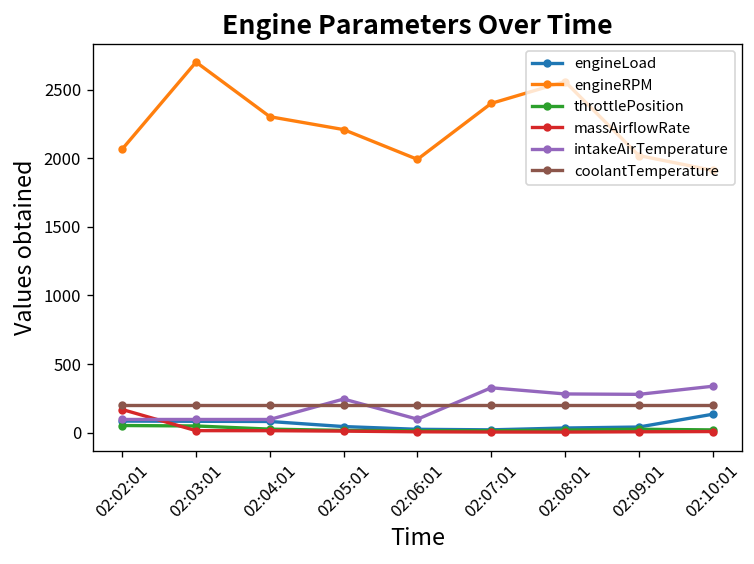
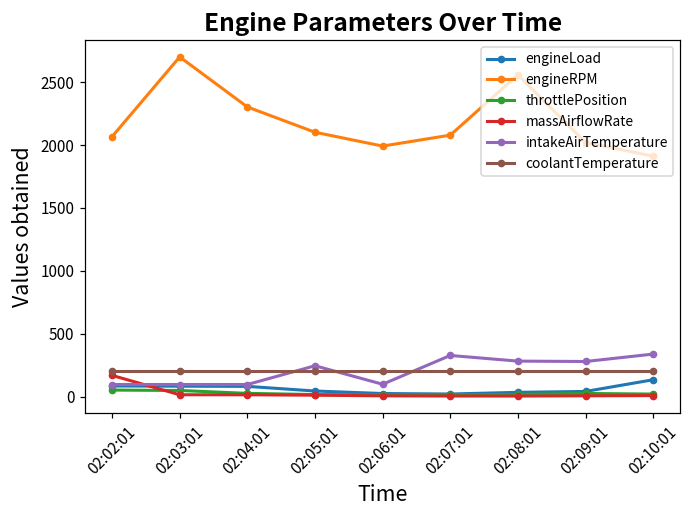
  {
    "engineLoad": {
      "02:05:01": 40,
      "02:10:01": 130
    },
    "engineRPM": {
      "02:02:01": 2070,
      "02:03:01": 2700,
      "02:04:01": 2300,
-     "02:05:01": 2210,
+     "02:05:01": 2100,
      "02:06:01": 1990,
-     "02:07:01": 2400
+     "02:07:01": 2080
    },
    "throttlePosition": {
      "02:02:01": 50,
      "02:03:01": 50
    },
    "massAirflowRate": {
      "02:02:01": 170,
      "02:03:01": 10
    },
    "intakeAirTemperature": {
      "02:05:01": 250,
      "02:06:01": 100,
      "02:07:01": 330,
      "02:08:01": 280,
      "02:09:01": 280,
      "02:10:01": 340
    },
    "coolantTemperature": {
      "02:02:01": 200,
      "02:03:01": 200,
      "02:04:01": 200,
      "02:05:01": 200,
      "02:06:01": 200,
      "02:07:01": 200,
      "02:08:01": 200,
      "02:09:01": 200,
      "02:10:01": 200
    }
  }
